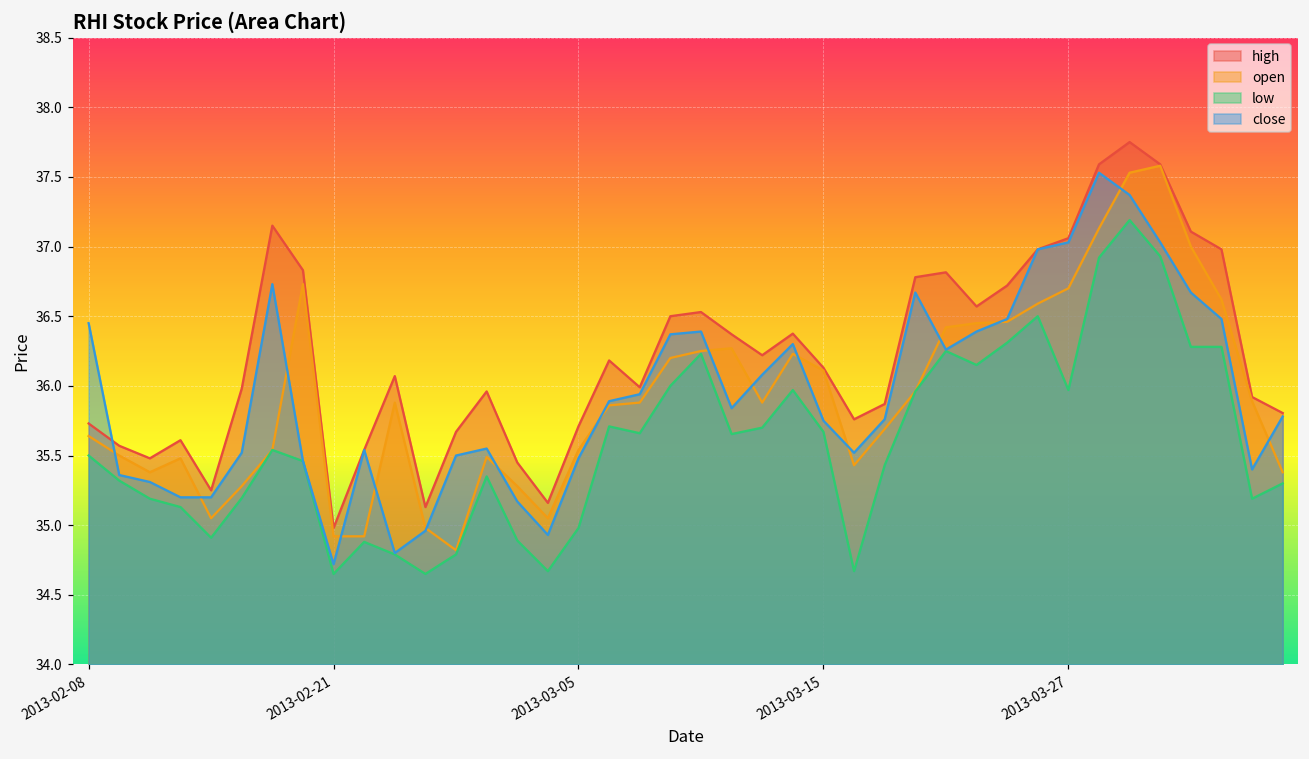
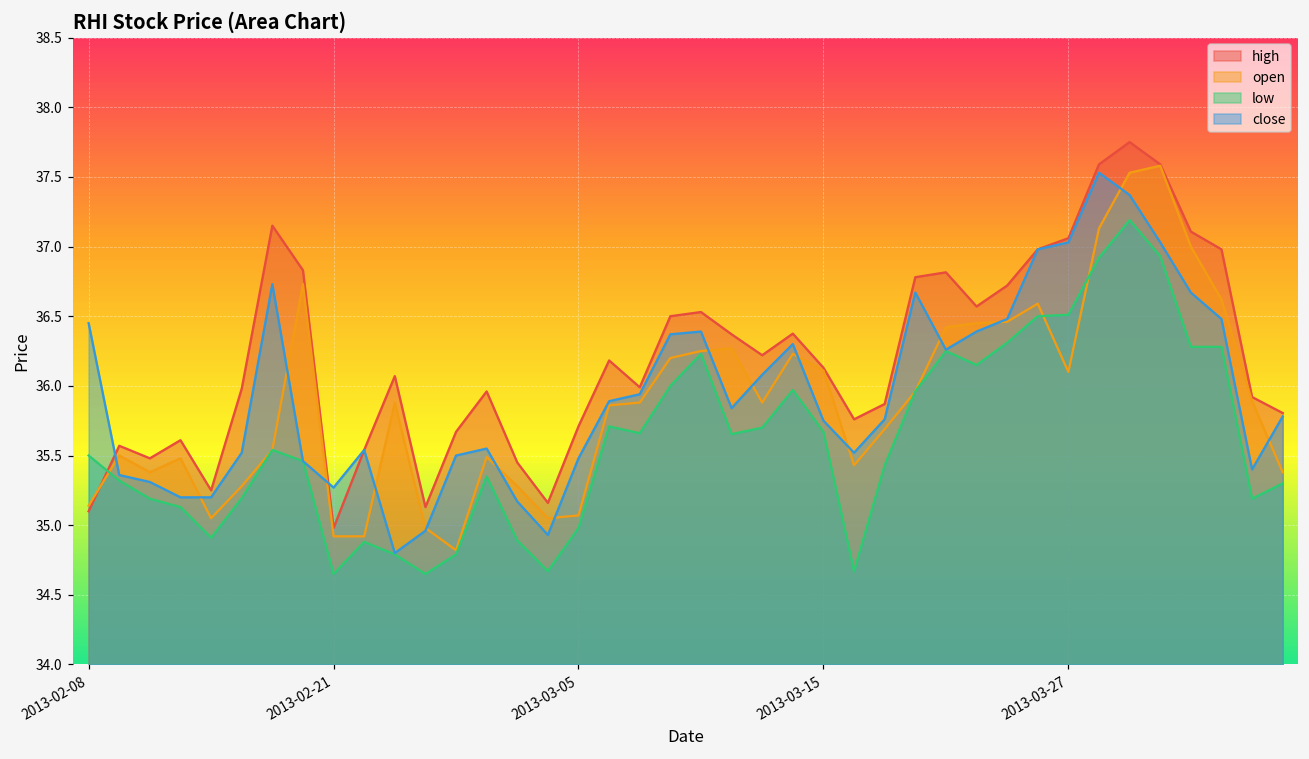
  {
    "high": {
-     "2013-02-08": 35.73,
+     "2013-02-08": 35.10,
      "2013-02-21": 34.98,
      "2013-03-05": 35.71,
      "2013-03-15": 36.13,
      "2013-03-27": 37.06
    },
    "open": {
-     "2013-02-08": 35.64,
+     "2013-02-08": 35.14,
      "2013-02-21": 34.92,
-     "2013-03-05": 35.54,
+     "2013-03-05": 35.07,
      "2013-03-15": 36.11,
-     "2013-03-27": 36.7
+     "2013-03-27": 36.1
    },
    "low": {
      "2013-02-08": 35.50,
      "2013-02-21": 34.65,
      "2013-03-05": 34.98,
      "2013-03-15": 35.67,
-     "2013-03-27": 35.97
+     "2013-03-27": 36.51
    },
    "close": {
      "2013-02-08": 36.45,
-     "2013-02-21": 34.72,
+     "2013-02-21": 35.27,
      "2013-03-05": 35.48,
      "2013-03-15": 35.75,
      "2013-03-27": 37.03
    }
  }
